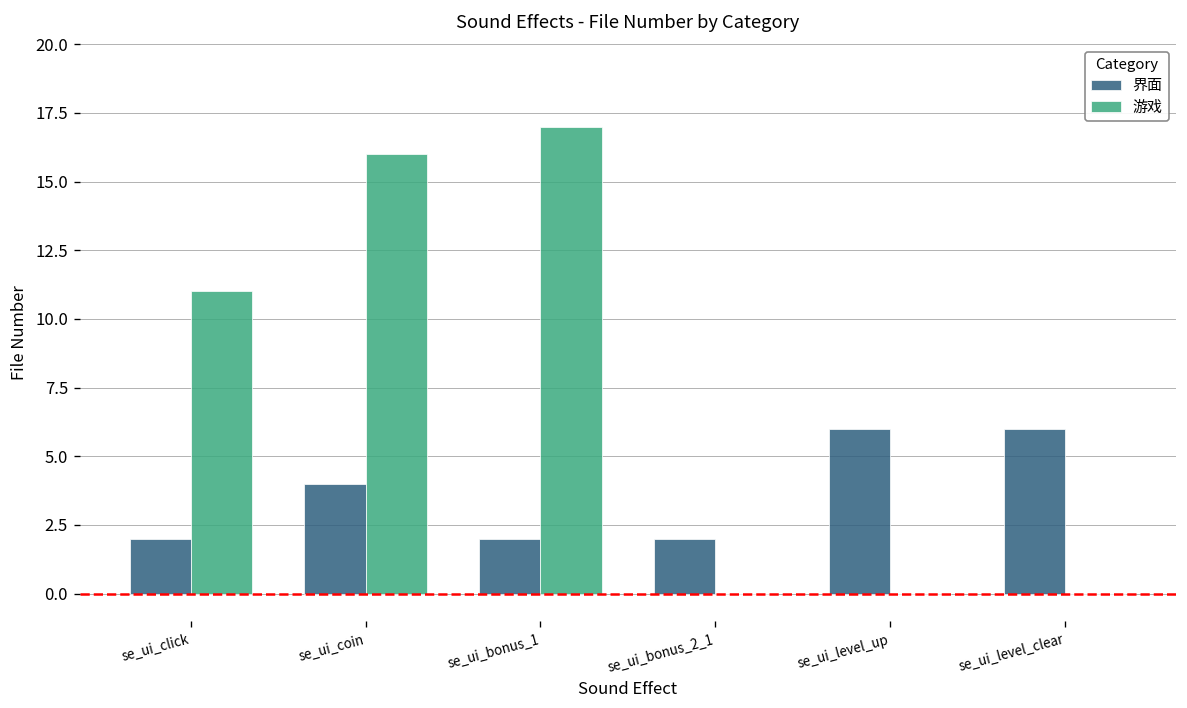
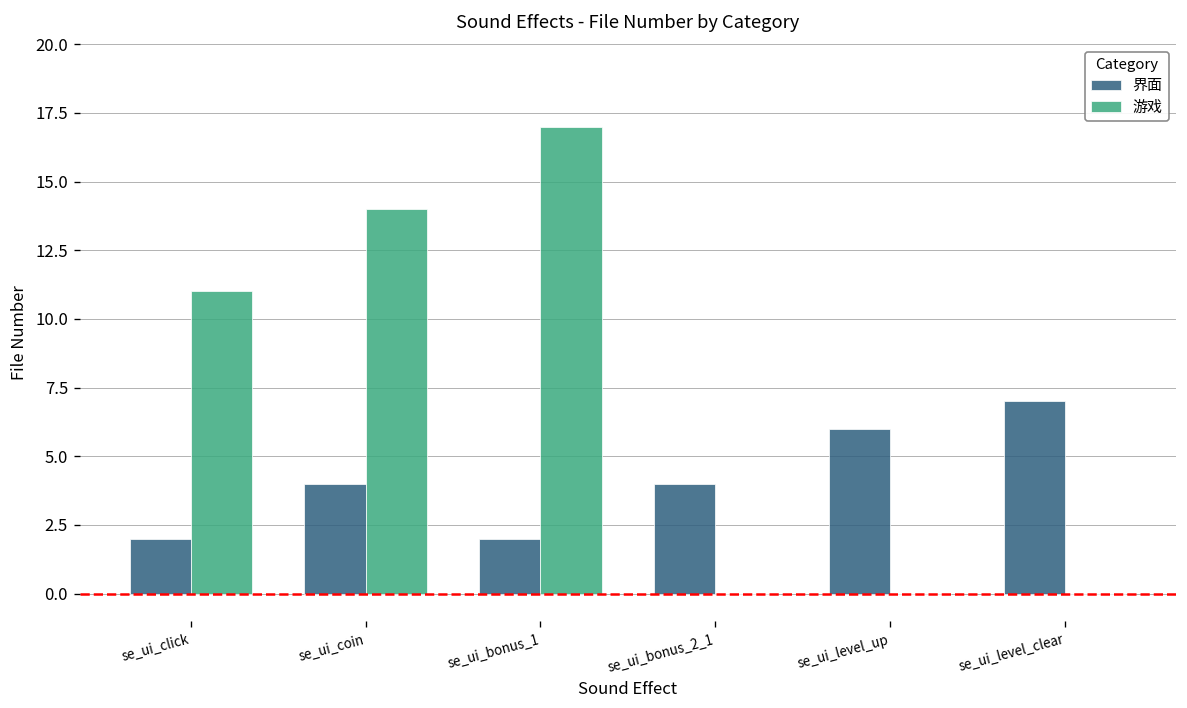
  {
    "界面": {
      "se_ui_click": 2,
      "se_ui_coin": 4,
      "se_ui_bonus_1": 2,
-     "se_ui_bonus_2_1": 2,
+     "se_ui_bonus_2_1": 4,
      "se_ui_level_up": 6,
-     "se_ui_level_clear": 6
+     "se_ui_level_clear": 7
    },
    "游戏": {
      "se_ui_click": 11,
-     "se_ui_coin": 16,
+     "se_ui_coin": 14,
      "se_ui_bonus_1": 17,
      "se_ui_bonus_2_1": 0,
      "se_ui_level_up": 0,
      "se_ui_level_clear": 0
    }
  }
